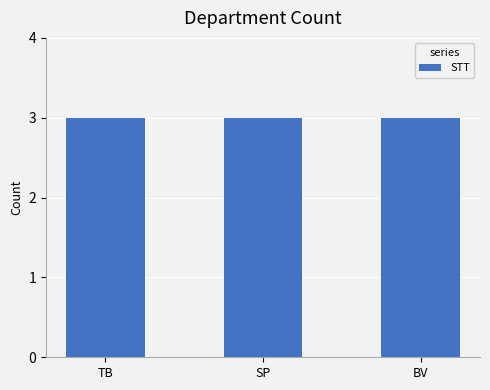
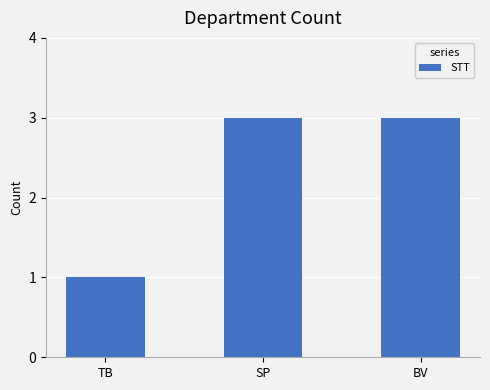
  {
-   "TB": 3,
+   "TB": 1,
    "SP": 3,
    "BV": 3
  }
